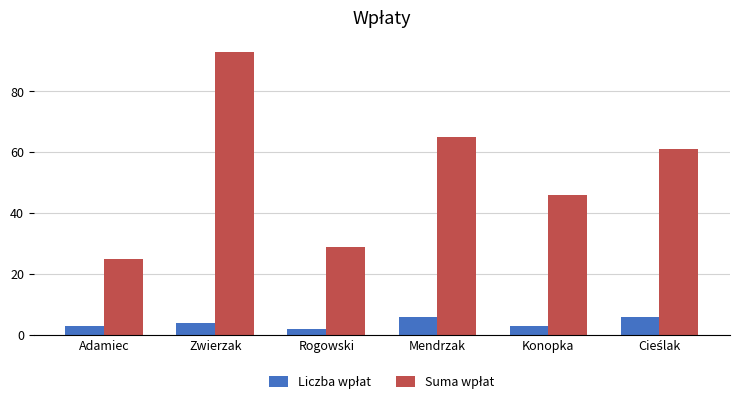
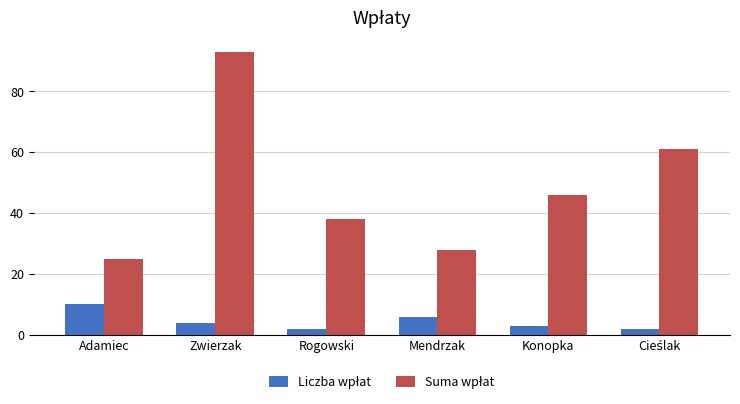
  {
    "Liczba wpłat": {
-     "Adamiec": 3,
+     "Adamiec": 10,
      "Zwierzak": 4,
      "Rogowski": 2,
      "Mendrzak": 6,
      "Konopka": 3,
-     "Cieślak": 6
+     "Cieślak": 2
    },
    "Suma wpłat": {
      "Adamiec": 25,
      "Zwierzak": 93,
-     "Rogowski": 29,
-     "Mendrzak": 65,
+     "Rogowski": 38,
+     "Mendrzak": 28,
      "Konopka": 46,
      "Cieślak": 61
    }
  }
